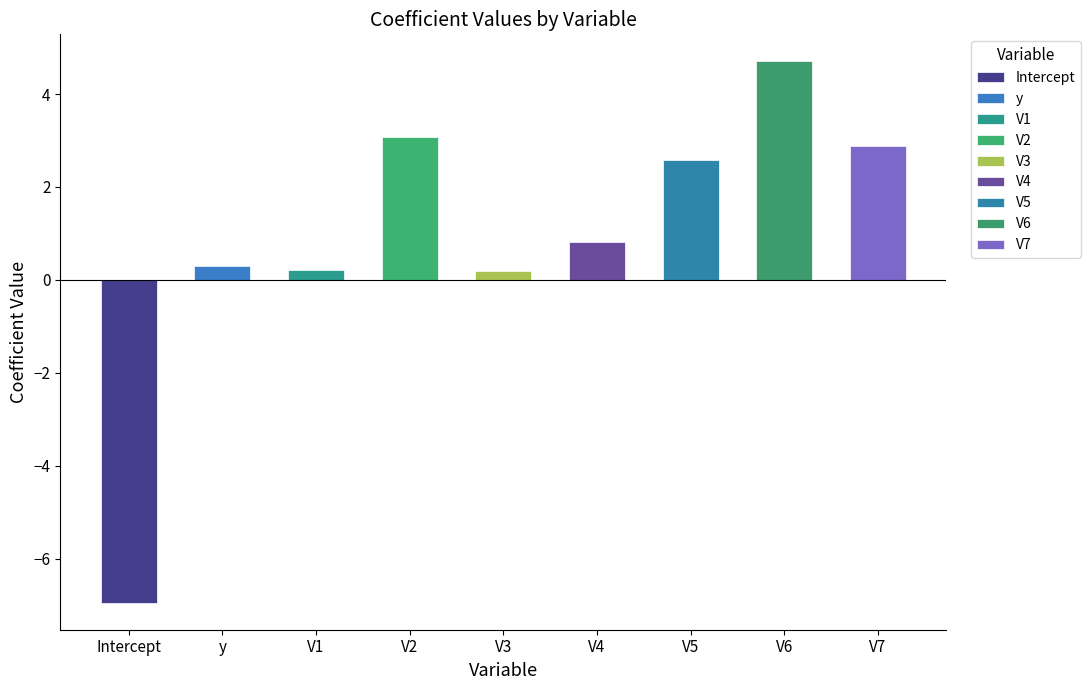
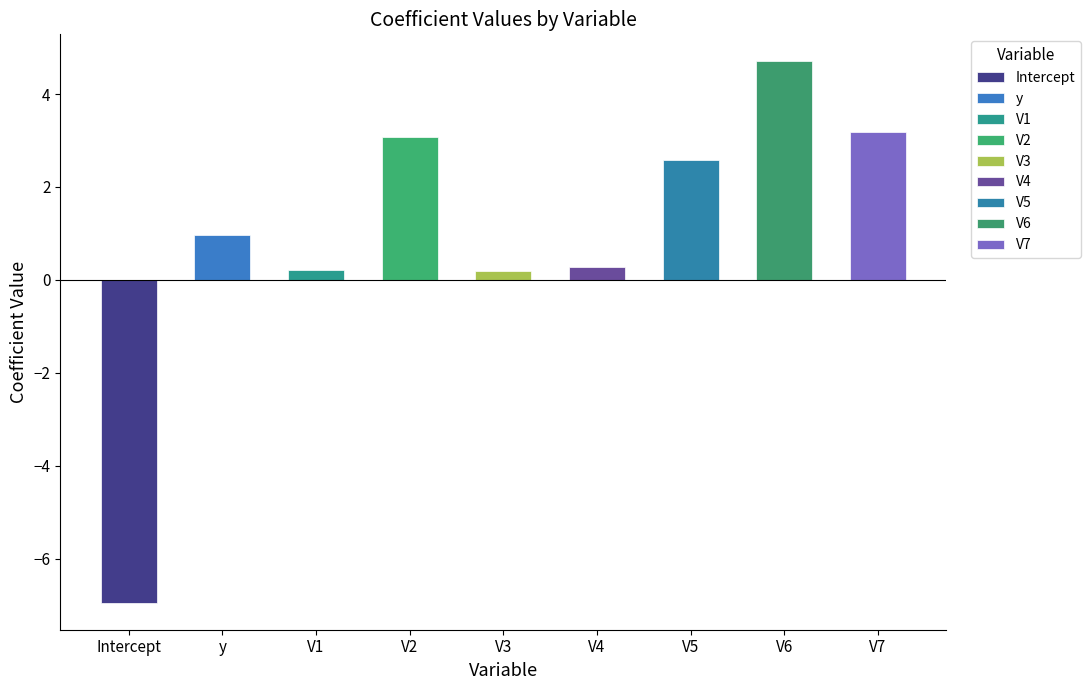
  {
    "Intercept": -7.0,
-   "y": 0.3,
+   "y": 1.0,
    "V1": 0.2,
    "V2": 3.1,
    "V3": 0.2,
-   "V4": 0.8,
+   "V4": 0.3,
    "V5": 2.6,
    "V6": 4.7,
-   "V7": 2.9
+   "V7": 3.2
  }
